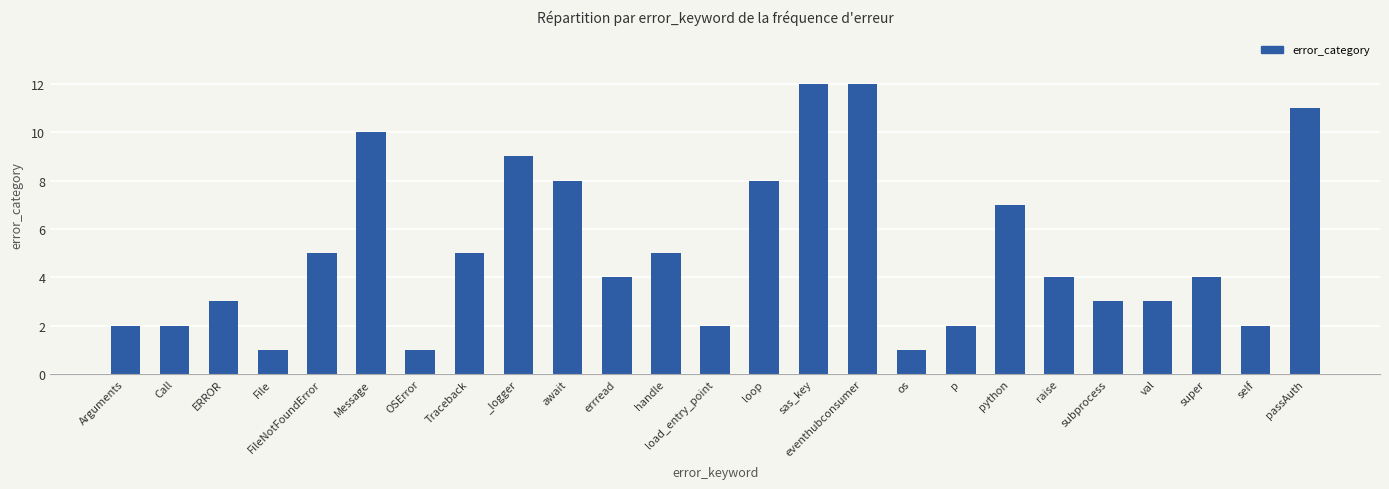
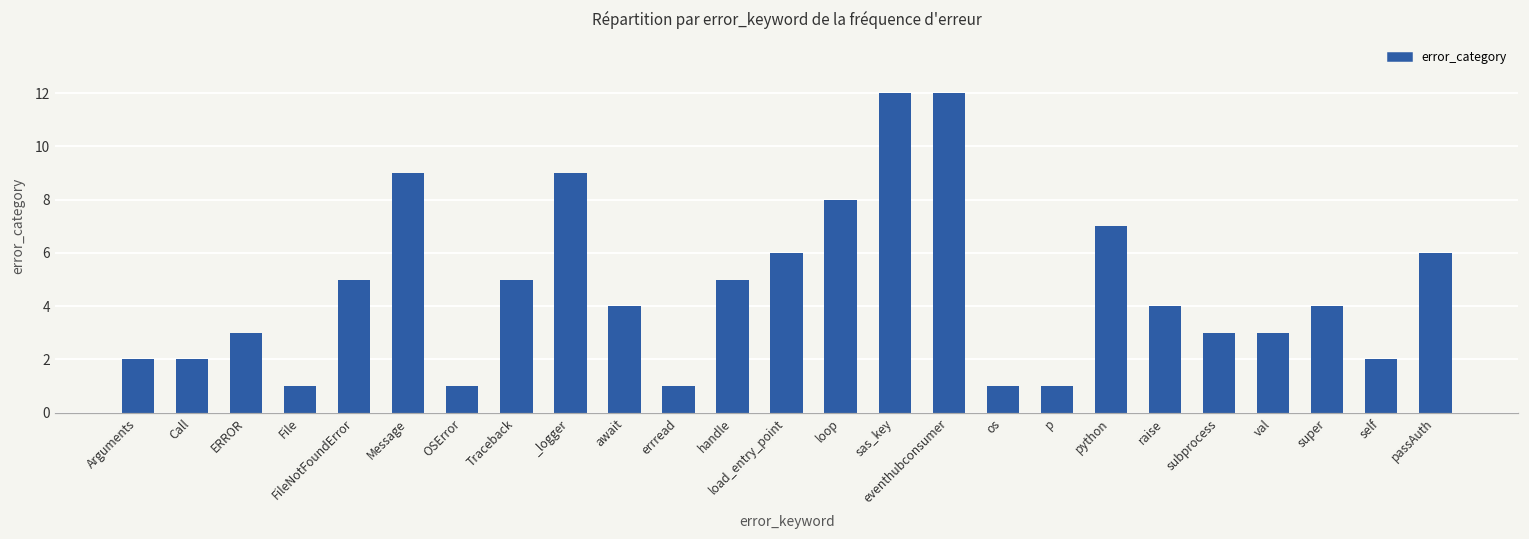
  {
    "Arguments": 2,
    "Call": 2,
    "ERROR": 3,
    "File": 1,
    "FileNotFoundError": 5,
-   "Message": 10,
+   "Message": 9,
    "OSError": 1,
    "Traceback": 5,
    "_logger": 9,
-   "await": 8,
-   "errread": 4,
+   "await": 4,
+   "errread": 1,
    "handle": 5,
-   "load_entry_point": 2,
+   "load_entry_point": 6,
    "loop": 8,
    "sas_key": 12,
    "eventhubconsumer": 12,
    "os": 1,
-   "p": 2,
+   "p": 1,
    "python": 7,
    "raise": 4,
    "subprocess": 3,
    "val": 3,
    "super": 4,
    "self": 2,
-   "passAuth": 11
+   "passAuth": 6
  }
